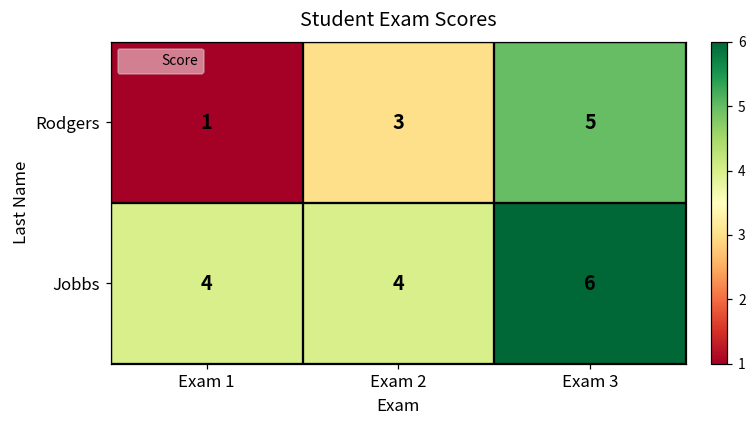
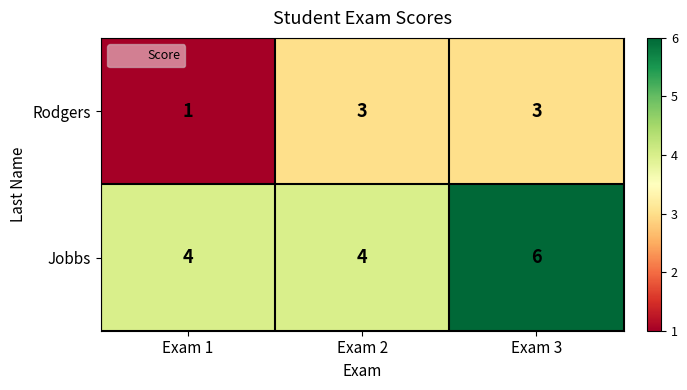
  {
    "Rodgers": {
      "Exam 1": 1,
      "Exam 2": 3,
-     "Exam 3": 5
+     "Exam 3": 3
    },
    "Jobbs": {
      "Exam 1": 4,
      "Exam 2": 4,
      "Exam 3": 6
    }
  }
